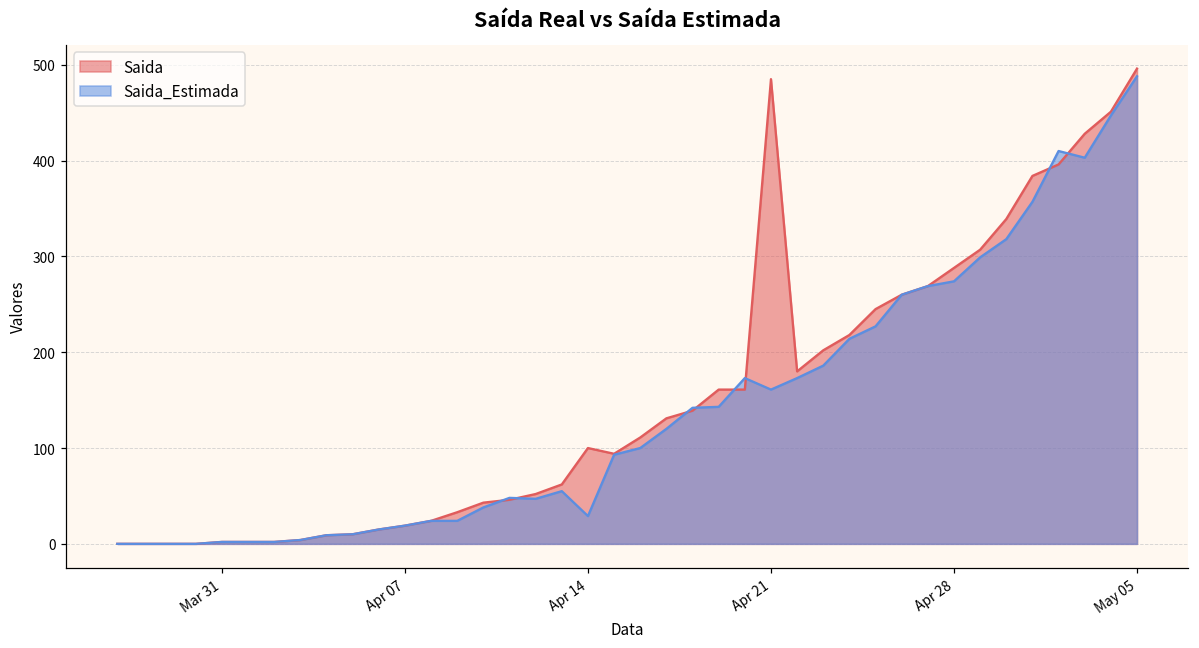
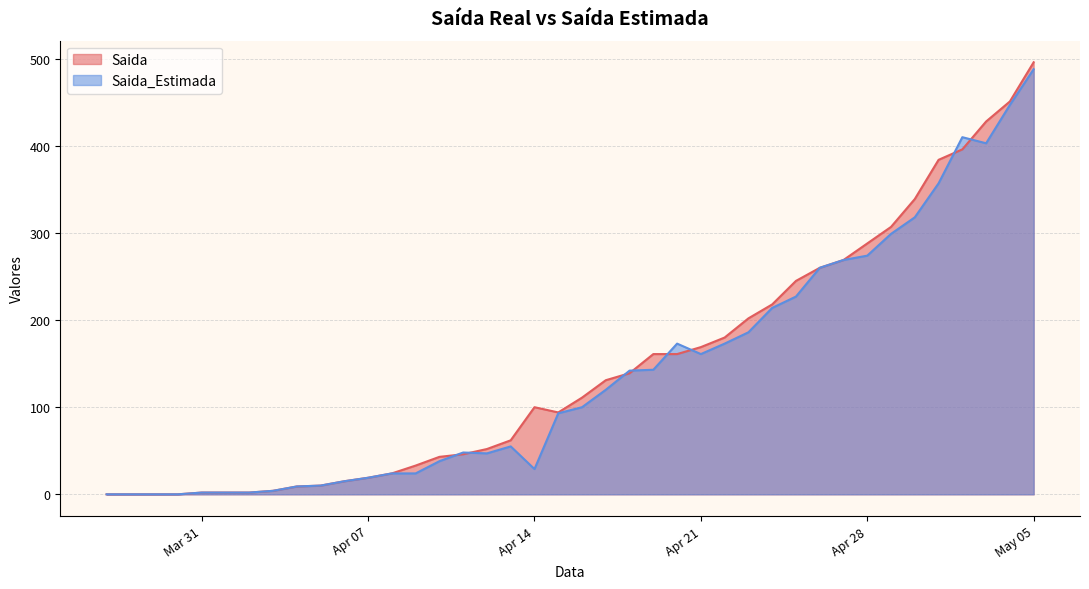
  {
    "Saida": {
      "Apr 14": 100,
-     "Apr 21": 490,
+     "Apr 21": 170,
      "Apr 28": 290,
      "May 05": 500
    },
    "Saida_Estimada": {
      "Apr 14": 30,
      "Apr 21": 160,
      "Apr 28": 270,
      "May 05": 490
    }
  }
